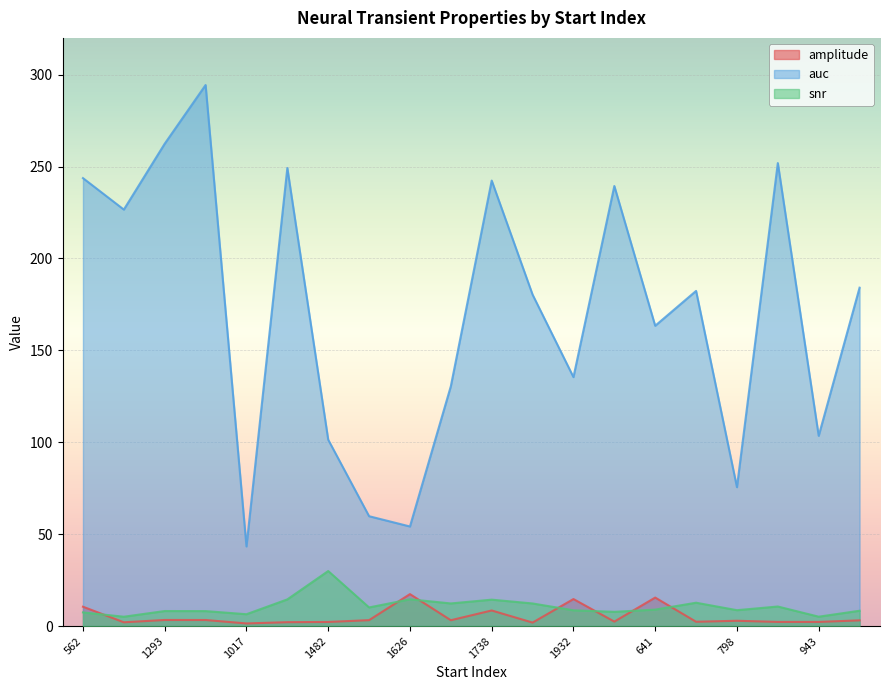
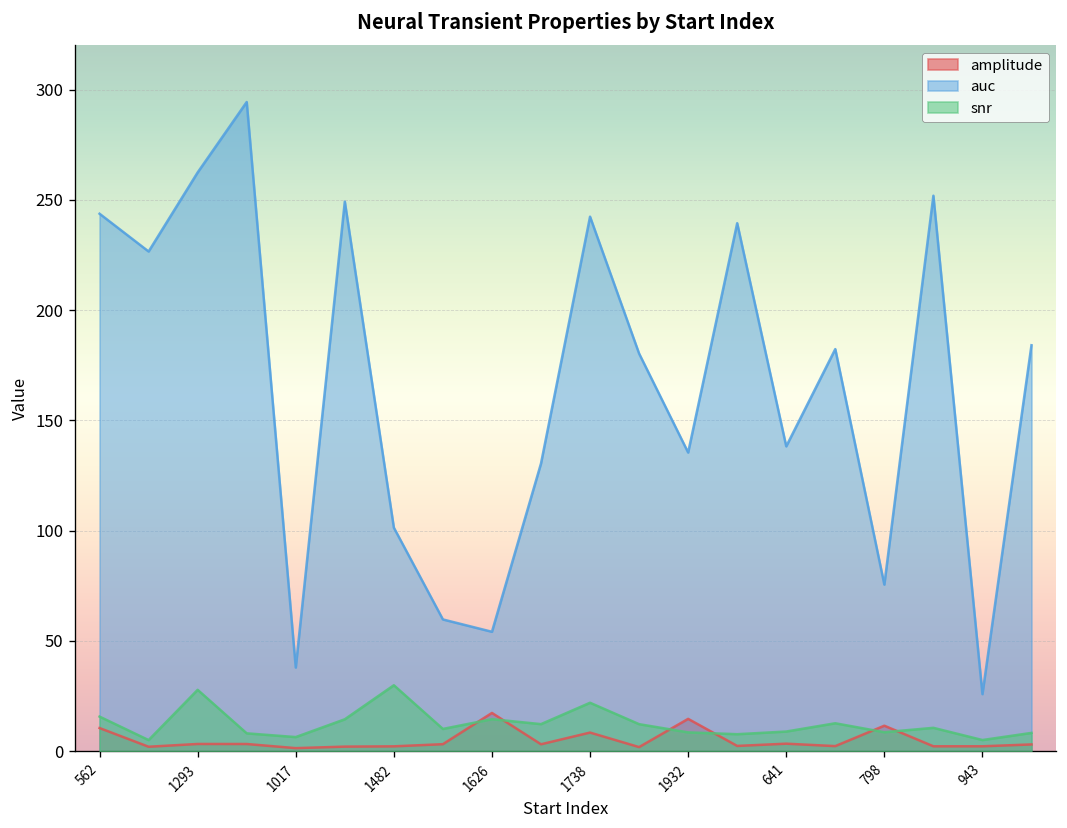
  {
    "amplitude": {
      "562": 11,
      "1293": 3,
      "1017": 1,
      "1482": 2,
      "1626": 17,
      "1738": 8,
      "1932": 15,
-     "641": 16,
-     "798": 3,
+     "641": 3,
+     "798": 12,
      "943": 2
    },
    "auc": {
      "562": 244,
      "1293": 262,
-     "1017": 43,
+     "1017": 38,
      "1482": 101,
      "1626": 54,
      "1738": 242,
      "1932": 135,
-     "641": 163,
+     "641": 138,
      "798": 76,
-     "943": 104
+     "943": 26
    },
    "snr": {
-     "562": 7,
-     "1293": 8,
+     "562": 16,
+     "1293": 28,
      "1017": 6,
      "1482": 30,
      "1626": 15,
-     "1738": 14,
+     "1738": 22,
      "1932": 9,
      "641": 9,
      "798": 9,
      "943": 5
    }
  }
